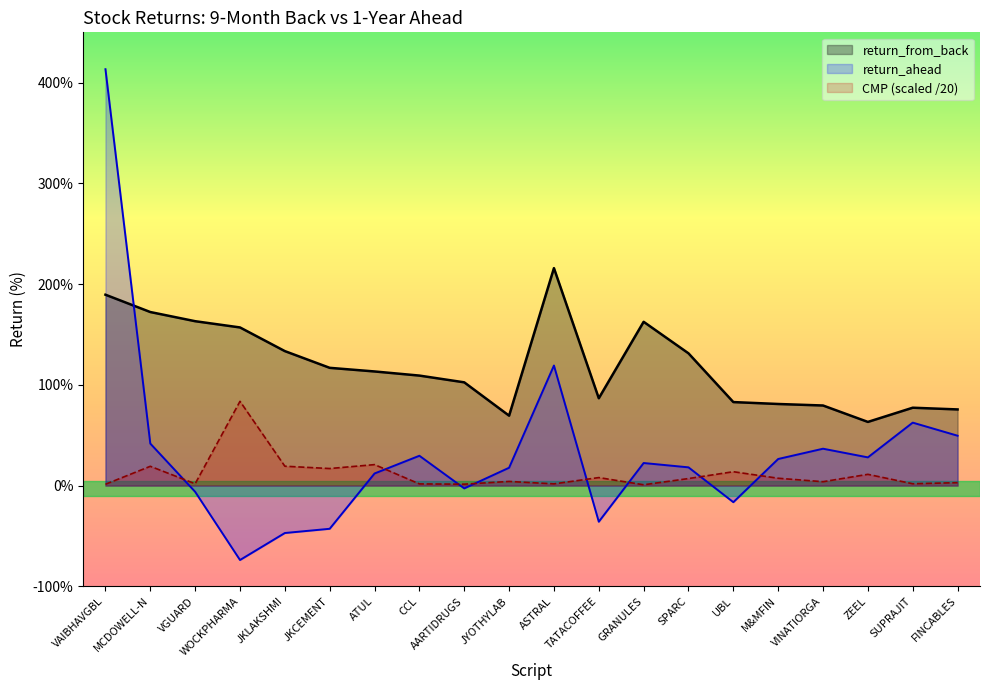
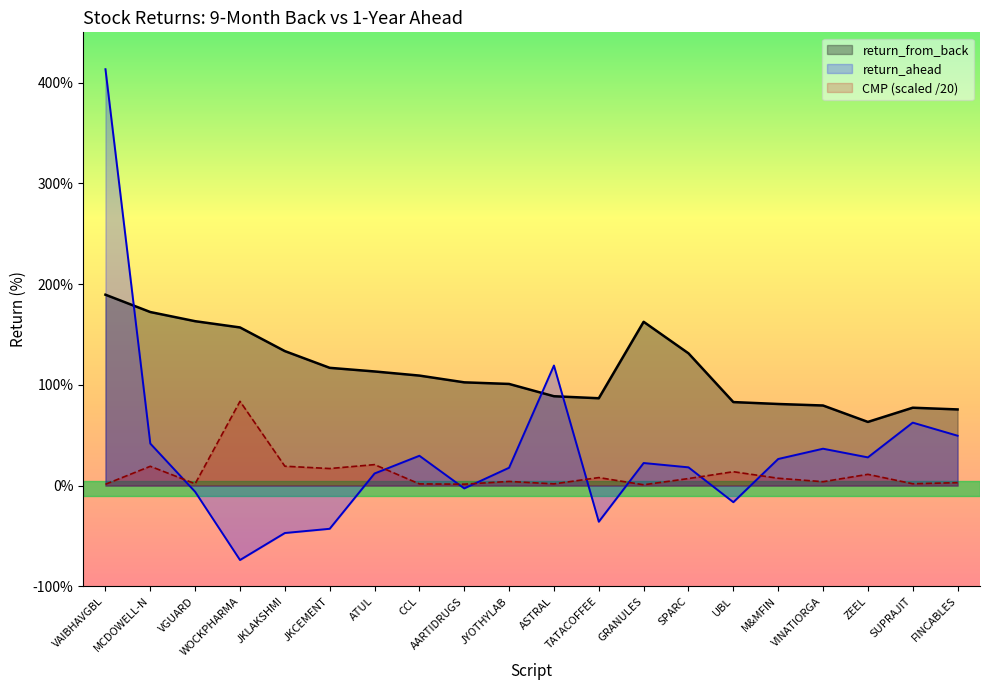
  {
    "return_from_back": {
      "VAIBHAVGBL": "190%",
      "MCDOWELL-N": "172%",
      "VGUARD": "163%",
      "WOCKPHARMA": "157%",
      "JKLAKSHMI": "134%",
      "JKCEMENT": "117%",
      "ATUL": "113%",
      "CCL": "109%",
      "AARTIDRUGS": "103%",
-     "JYOTHYLAB": "69%",
-     "ASTRAL": "216%",
+     "JYOTHYLAB": "101%",
+     "ASTRAL": "89%",
      "TATACOFFEE": "87%",
      "GRANULES": "163%",
      "SPARC": "131%",
      "UBL": "83%",
      "M&MFIN": "81%",
      "VINATIORGA": "80%",
      "ZEEL": "63%",
      "SUPRAJIT": "77%",
      "FINCABLES": "76%"
    },
    "CMP (scaled /20)": {
      "MCDOWELL-N": "19%",
      "WOCKPHARMA": "84%",
      "JKLAKSHMI": "19%",
      "JKCEMENT": "17%",
      "ATUL": "21%",
      "TATACOFFEE": "8%",
      "SPARC": "7%",
      "UBL": "14%",
      "M&MFIN": "7%",
      "ZEEL": "11%"
    }
  }
